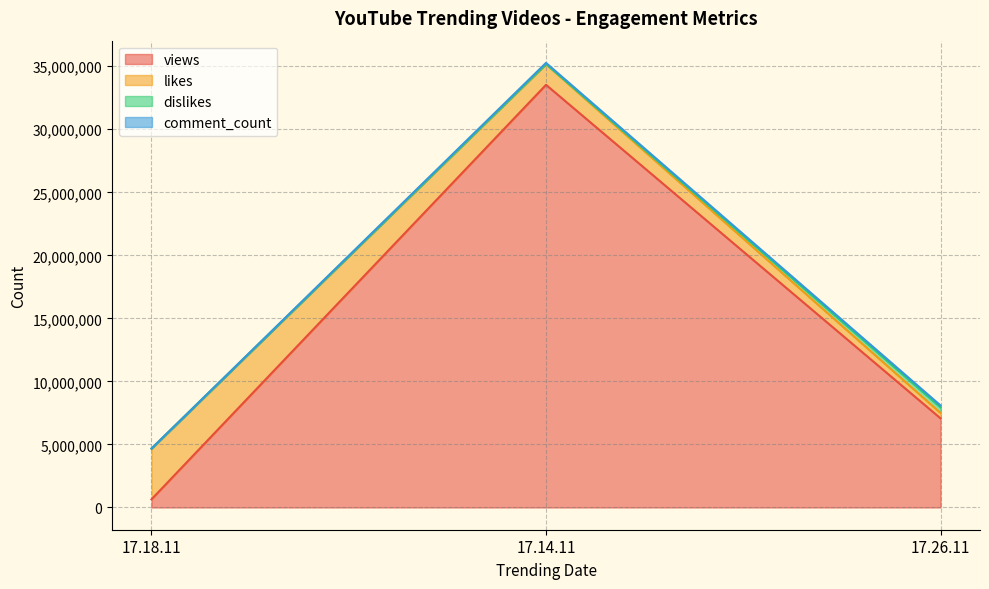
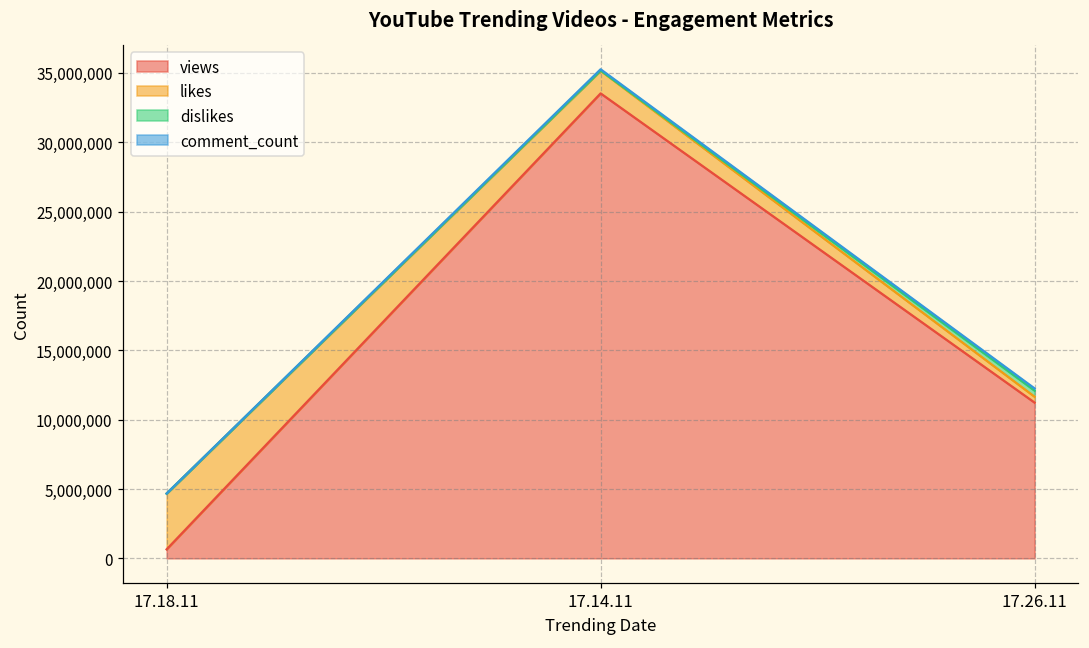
  {
    "views": {
      "17.18.11": "600,000",
      "17.14.11": "33,500,000",
-     "17.26.11": "7,100,000"
+     "17.26.11": "11,200,000"
    },
    "likes": {
      "17.26.11": "400,000"
    }
  }
